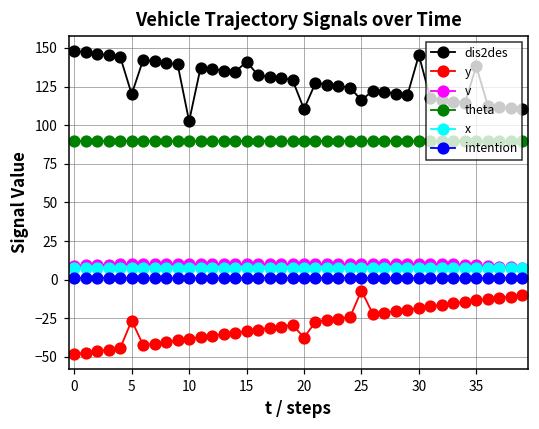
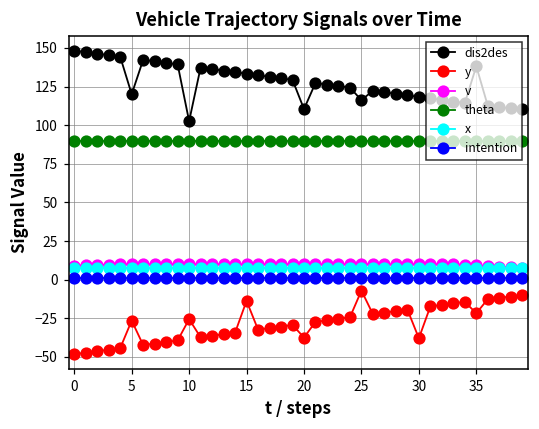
  {
    "dis2des": {
      "0": 148,
      "5": 120,
      "10": 103,
-     "15": 141,
+     "15": 133,
      "20": 110,
      "25": 116,
-     "30": 145
+     "30": 118
    },
    "y": {
      "0": -48,
      "5": -26,
-     "10": -38,
-     "15": -33,
+     "10": -26,
+     "15": -14,
      "20": -37,
      "25": -7,
-     "30": -18,
-     "35": -13
+     "30": -38,
+     "35": -22
    },
    "v": {
      "5": 10,
      "10": 10,
      "15": 10,
      "20": 10,
      "25": 10,
      "30": 10
    },
    "theta": {
      "0": 90,
      "5": 90,
      "10": 90,
      "15": 90,
      "20": 90,
      "25": 90,
      "30": 90
    },
    "x": {
      "5": 8,
      "10": 8,
      "15": 8,
      "20": 8,
      "25": 8,
      "30": 8
    },
    "intention": {
      "0": 1,
      "5": 1,
      "10": 1,
      "15": 1,
      "20": 1,
      "25": 1,
      "30": 1,
      "35": 1
    }
  }
